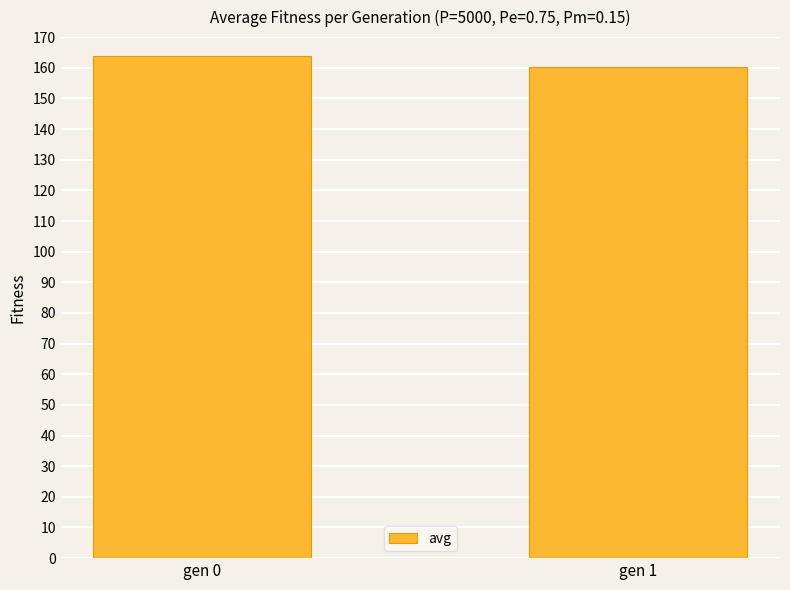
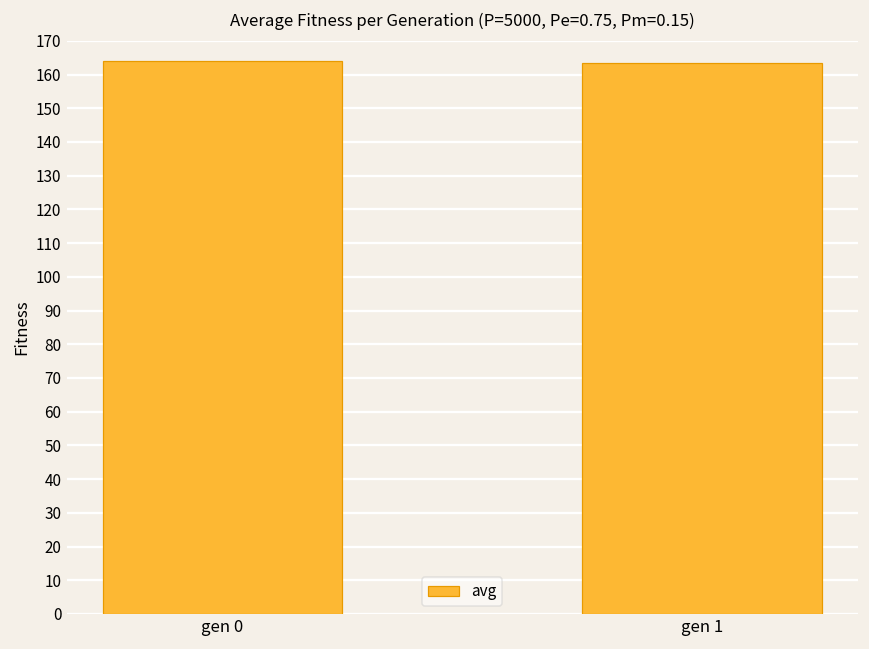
  {
    "gen 0": 164,
-   "gen 1": 160
+   "gen 1": 163
  }
